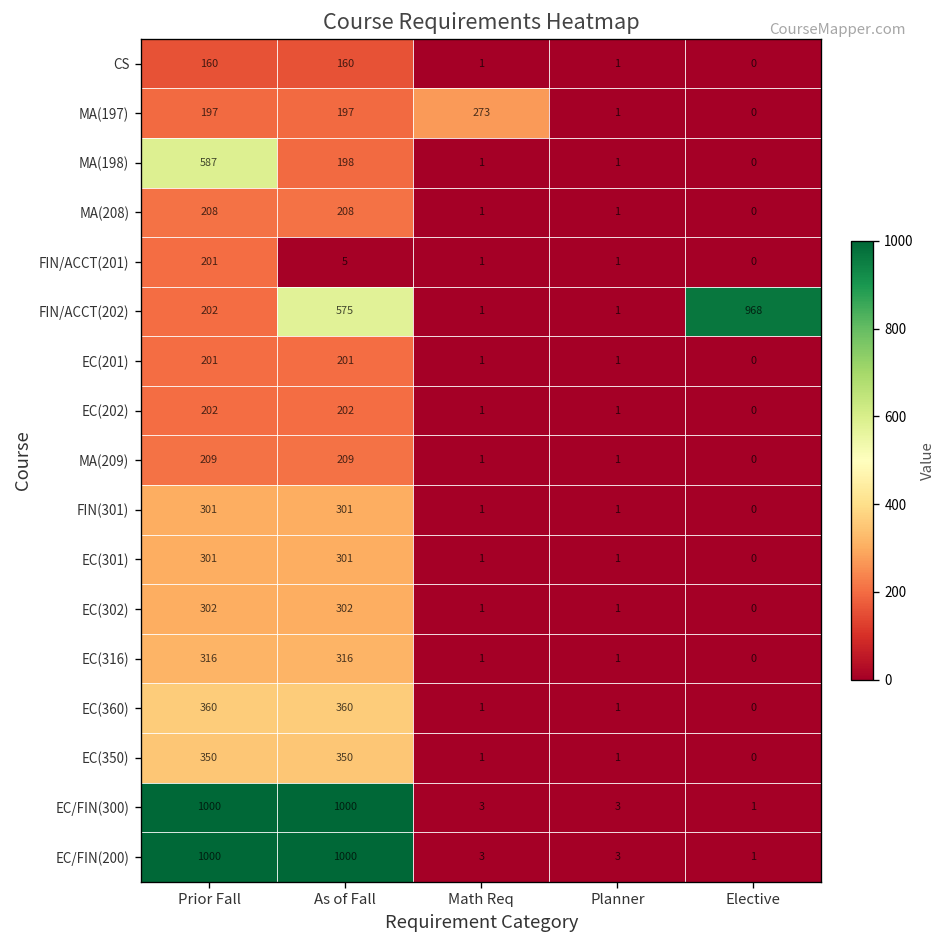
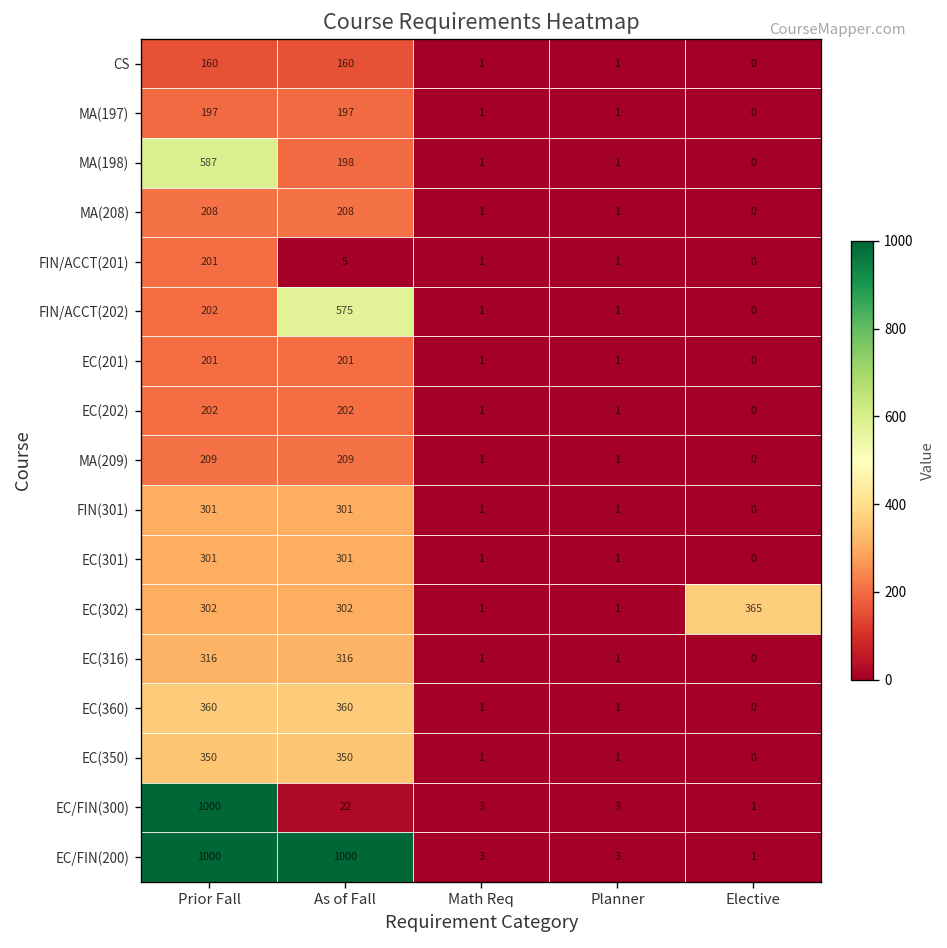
  {
    "CS": {
      "Prior Fall": 160,
      "As of Fall": 160,
      "Math Req": 1,
      "Planner": 1,
      "Elective": 0
    },
    "MA(197)": {
      "Prior Fall": 197,
      "As of Fall": 197,
-     "Math Req": 273,
+     "Math Req": 1,
      "Planner": 1,
      "Elective": 0
    },
    "MA(198)": {
      "Prior Fall": 587,
      "As of Fall": 198,
      "Math Req": 1,
      "Planner": 1,
      "Elective": 0
    },
    "MA(208)": {
      "Prior Fall": 208,
      "As of Fall": 208,
      "Math Req": 1,
      "Planner": 1,
      "Elective": 0
    },
    "FIN/ACCT(201)": {
      "Prior Fall": 201,
      "As of Fall": 5,
      "Math Req": 1,
      "Planner": 1,
      "Elective": 0
    },
    "FIN/ACCT(202)": {
      "Prior Fall": 202,
      "As of Fall": 575,
      "Math Req": 1,
      "Planner": 1,
-     "Elective": 968
+     "Elective": 0
    },
    "EC(201)": {
      "Prior Fall": 201,
      "As of Fall": 201,
      "Math Req": 1,
      "Planner": 1,
      "Elective": 0
    },
    "EC(202)": {
      "Prior Fall": 202,
      "As of Fall": 202,
      "Math Req": 1,
      "Planner": 1,
      "Elective": 0
    },
    "MA(209)": {
      "Prior Fall": 209,
      "As of Fall": 209,
      "Math Req": 1,
      "Planner": 1,
      "Elective": 0
    },
    "FIN(301)": {
      "Prior Fall": 301,
      "As of Fall": 301,
      "Math Req": 1,
      "Planner": 1,
      "Elective": 0
    },
    "EC(301)": {
      "Prior Fall": 301,
      "As of Fall": 301,
      "Math Req": 1,
      "Planner": 1,
      "Elective": 0
    },
    "EC(302)": {
      "Prior Fall": 302,
      "As of Fall": 302,
      "Math Req": 1,
      "Planner": 1,
-     "Elective": 0
+     "Elective": 365
    },
    "EC(316)": {
      "Prior Fall": 316,
      "As of Fall": 316,
      "Math Req": 1,
      "Planner": 1,
      "Elective": 0
    },
    "EC(360)": {
      "Prior Fall": 360,
      "As of Fall": 360,
      "Math Req": 1,
      "Planner": 1,
      "Elective": 0
    },
    "EC(350)": {
      "Prior Fall": 350,
      "As of Fall": 350,
      "Math Req": 1,
      "Planner": 1,
      "Elective": 0
    },
    "EC/FIN(300)": {
      "Prior Fall": 1000,
-     "As of Fall": 1000,
+     "As of Fall": 22,
      "Math Req": 3,
      "Planner": 3,
      "Elective": 1
    },
    "EC/FIN(200)": {
      "Prior Fall": 1000,
      "As of Fall": 1000,
      "Math Req": 3,
      "Planner": 3,
      "Elective": 1
    }
  }
